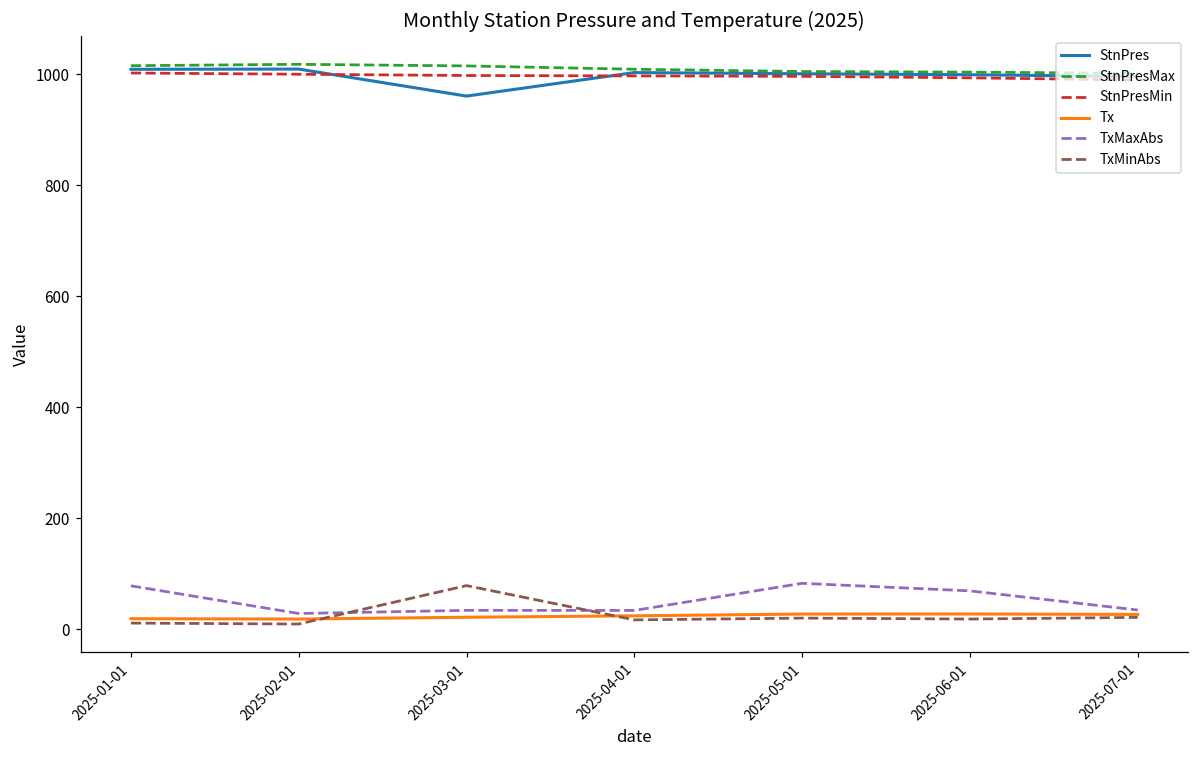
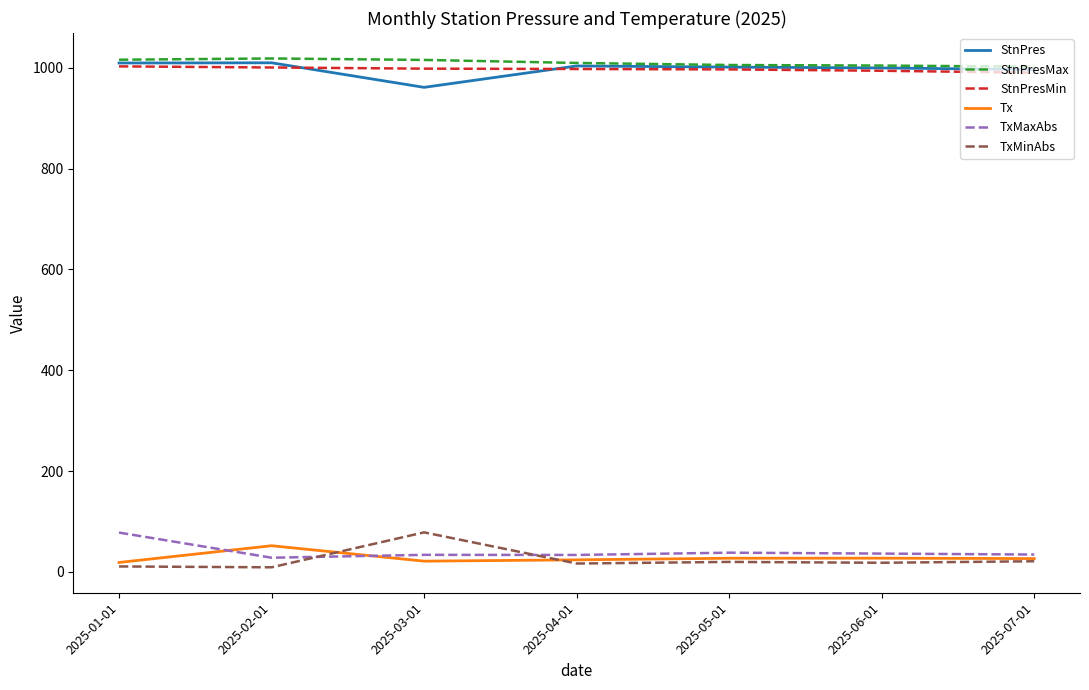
  {
    "StnPres": {
      "2025-01-01": 1010,
      "2025-02-01": 1010,
      "2025-03-01": 960,
      "2025-04-01": 1000
    },
    "StnPresMax": {
      "2025-01-01": 1020,
      "2025-02-01": 1020,
      "2025-03-01": 1020,
      "2025-04-01": 1010
    },
    "StnPresMin": {
      "2025-01-01": 1000,
      "2025-02-01": 1000,
      "2025-03-01": 1000,
      "2025-04-01": 1000,
      "2025-06-01": 990
    },
    "Tx": {
      "2025-01-01": 20,
-     "2025-02-01": 20,
+     "2025-02-01": 50,
      "2025-03-01": 20,
      "2025-04-01": 20,
      "2025-05-01": 30,
      "2025-06-01": 30,
      "2025-07-01": 30
    },
    "TxMaxAbs": {
      "2025-01-01": 80,
      "2025-02-01": 30,
      "2025-03-01": 30,
      "2025-04-01": 30,
-     "2025-05-01": 80,
-     "2025-06-01": 70,
+     "2025-05-01": 40,
+     "2025-06-01": 40,
      "2025-07-01": 30
    },
    "TxMinAbs": {
      "2025-01-01": 10,
      "2025-02-01": 10,
      "2025-03-01": 80,
      "2025-04-01": 20,
      "2025-05-01": 20,
      "2025-06-01": 20,
      "2025-07-01": 20
    }
  }
